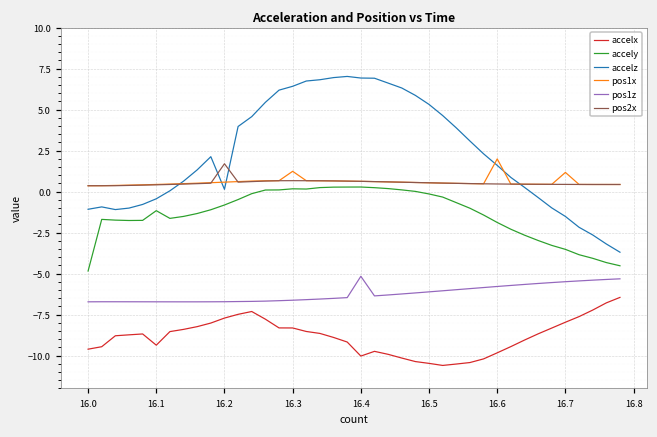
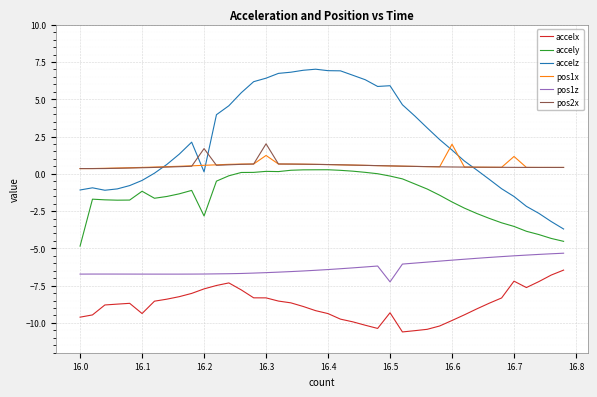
  {
    "accelx": {
      "16.0": -9.6,
      "16.1": -9.4,
      "16.2": -7.7,
      "16.3": -8.3,
-     "16.4": -10.0,
-     "16.5": -10.5,
+     "16.4": -9.4,
+     "16.5": -9.3,
      "16.6": -9.8,
-     "16.7": -8.0
+     "16.7": -7.2
    },
    "accely": {
      "16.0": -4.8,
      "16.1": -1.2,
-     "16.2": -0.8,
+     "16.2": -2.8,
      "16.3": 0.2,
      "16.4": 0.3,
      "16.5": -0.1,
      "16.6": -1.9,
      "16.7": -3.5
    },
    "accelz": {
      "16.0": -1.1,
      "16.1": -0.4,
      "16.2": 0.1,
      "16.3": 6.4,
      "16.4": 6.9,
-     "16.5": 5.3,
+     "16.5": 5.9,
      "16.6": 1.6,
      "16.7": -1.5
    },
    "pos1x": {
      "16.2": 0.6,
      "16.3": 1.2,
      "16.6": 2.0,
      "16.7": 1.2
    },
    "pos1z": {
      "16.0": -6.7,
      "16.1": -6.7,
      "16.2": -6.7,
      "16.3": -6.6,
-     "16.4": -5.2,
-     "16.5": -6.1,
+     "16.4": -6.4,
+     "16.5": -7.2,
      "16.6": -5.8,
      "16.7": -5.5
    },
    "pos2x": {
      "16.2": 1.7,
-     "16.3": 0.7,
+     "16.3": 2.0,
      "16.6": 0.5,
      "16.7": 0.4
    }
  }
